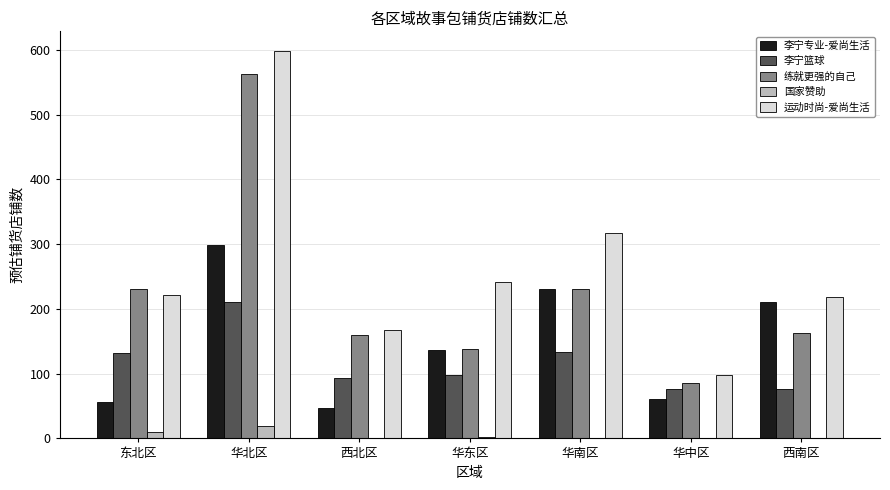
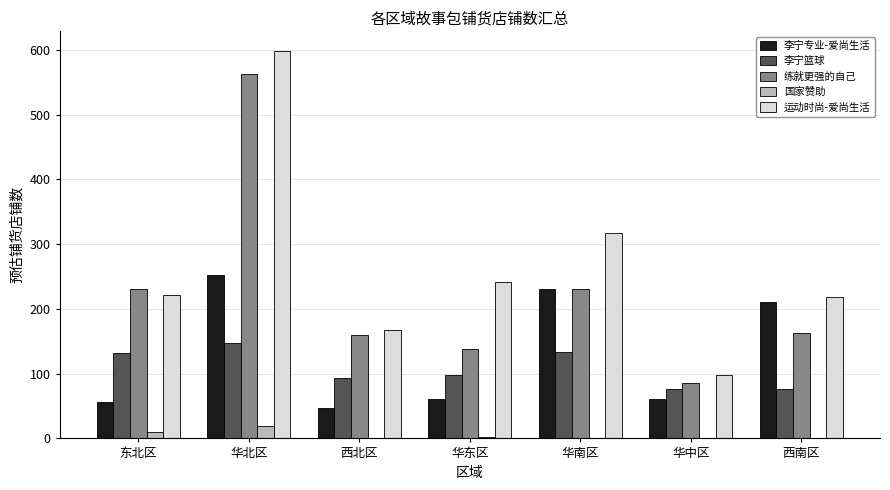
  {
    "李宁专业-爱尚生活": {
      "东北区": 60,
-     "华北区": 300,
+     "华北区": 250,
      "西北区": 50,
-     "华东区": 140,
+     "华东区": 60,
      "华南区": 230,
      "华中区": 60,
      "西南区": 210
    },
    "李宁篮球": {
      "东北区": 130,
-     "华北区": 210,
+     "华北区": 150,
      "西北区": 90,
      "华东区": 100,
      "华南区": 130,
      "华中区": 80,
      "西南区": 80
    },
    "练就更强的自己": {
      "东北区": 230,
      "华北区": 560,
      "西北区": 160,
      "华东区": 140,
      "华南区": 230,
      "华中区": 90,
      "西南区": 160
    }
  }
